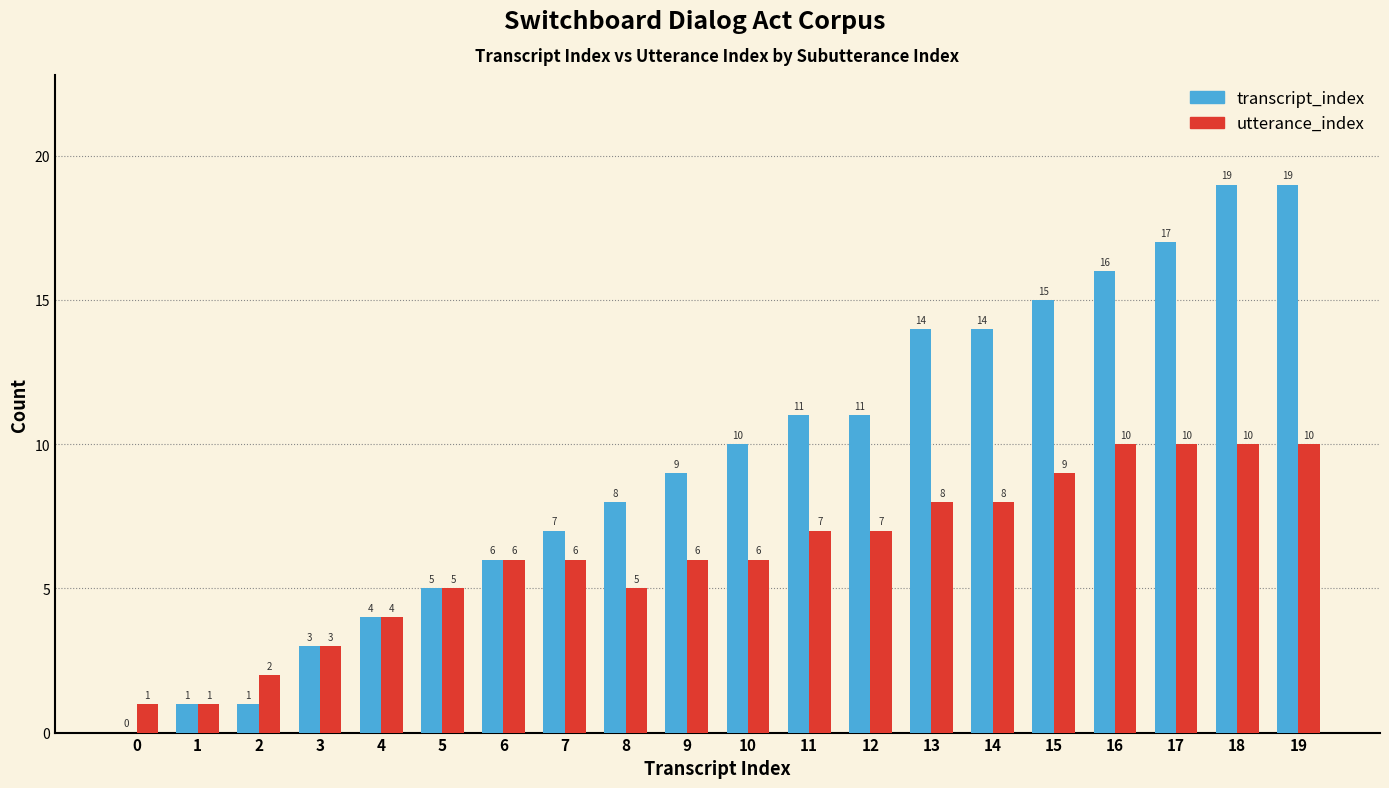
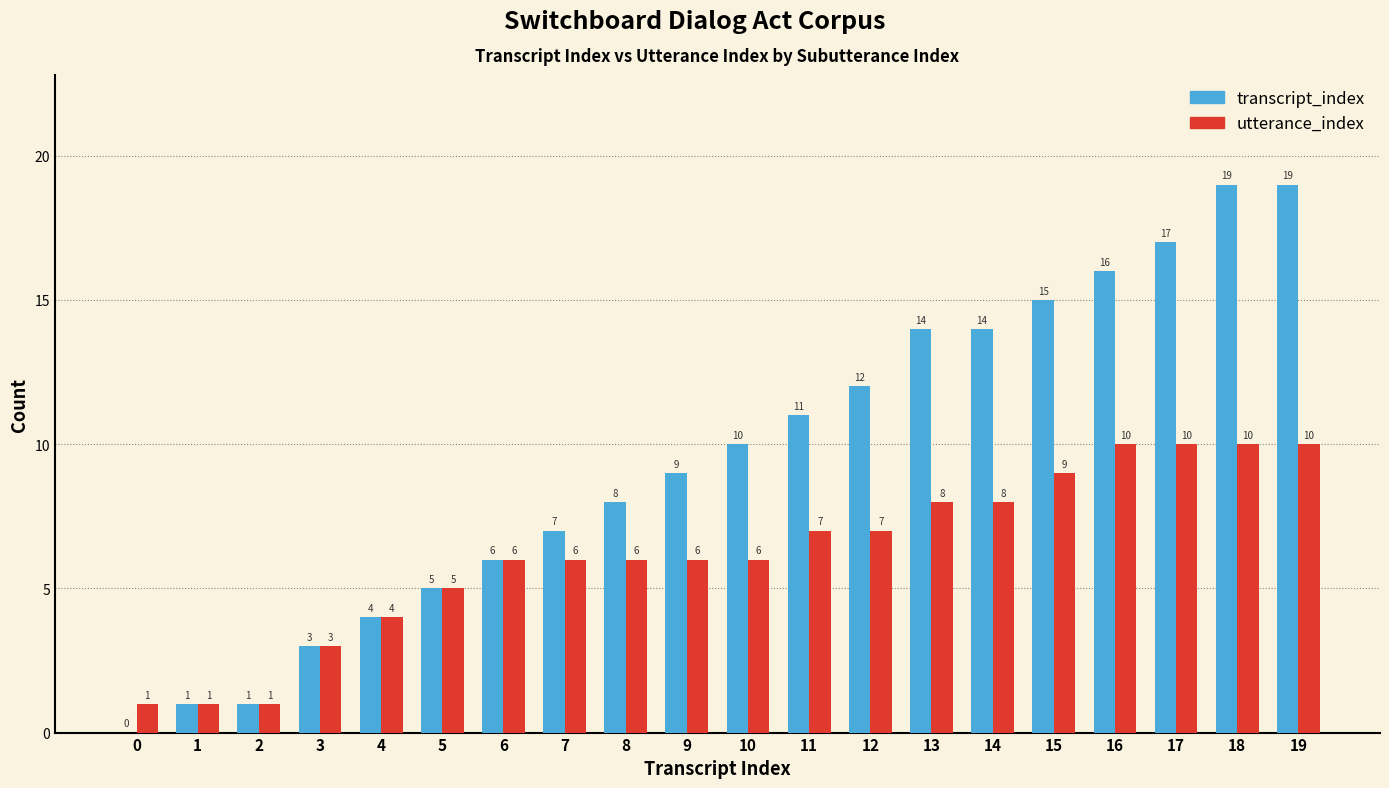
  {
    "transcript_index": {
      "0": 0,
      "1": 1,
      "2": 1,
      "3": 3,
      "4": 4,
      "5": 5,
      "6": 6,
      "7": 7,
      "8": 8,
      "9": 9,
      "10": 10,
      "11": 11,
-     "12": 11,
+     "12": 12,
      "13": 14,
      "14": 14,
      "15": 15,
      "16": 16,
      "17": 17,
      "18": 19,
      "19": 19
    },
    "utterance_index": {
      "0": 1,
      "1": 1,
-     "2": 2,
+     "2": 1,
      "3": 3,
      "4": 4,
      "5": 5,
      "6": 6,
      "7": 6,
-     "8": 5,
+     "8": 6,
      "9": 6,
      "10": 6,
      "11": 7,
      "12": 7,
      "13": 8,
      "14": 8,
      "15": 9,
      "16": 10,
      "17": 10,
      "18": 10,
      "19": 10
    }
  }
